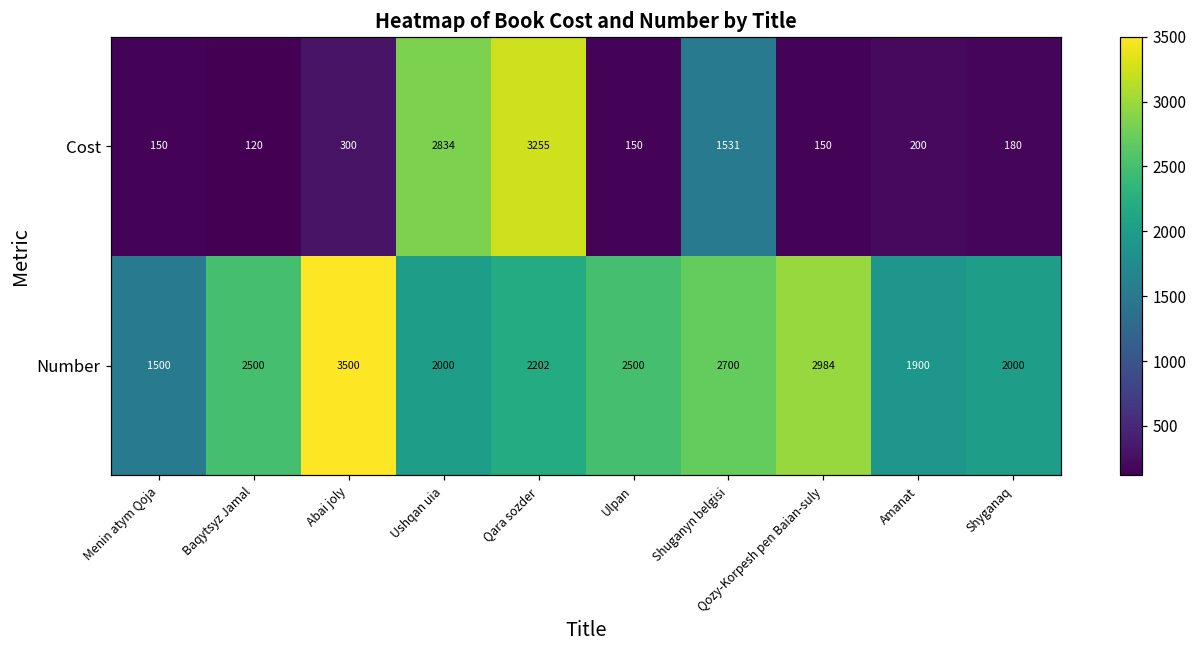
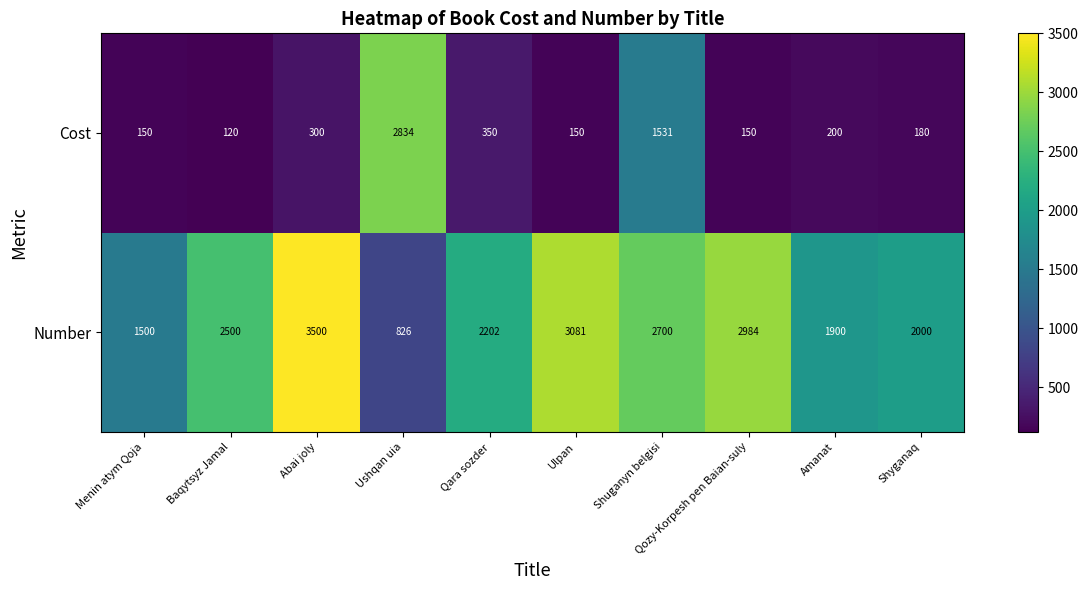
  {
    "Cost": {
      "Menin atym Qoja": 150,
      "Baqytsyz Jamal": 120,
      "Abai joly": 300,
      "Ushqan uia": 2834,
-     "Qara sozder": 3255,
+     "Qara sozder": 350,
      "Ulpan": 150,
      "Shuganyn belgisi": 1531,
      "Qozy-Korpesh pen Baian-suly": 150,
      "Amanat": 200,
      "Shyganaq": 180
    },
    "Number": {
      "Menin atym Qoja": 1500,
      "Baqytsyz Jamal": 2500,
      "Abai joly": 3500,
-     "Ushqan uia": 2000,
+     "Ushqan uia": 826,
      "Qara sozder": 2202,
-     "Ulpan": 2500,
+     "Ulpan": 3081,
      "Shuganyn belgisi": 2700,
      "Qozy-Korpesh pen Baian-suly": 2984,
      "Amanat": 1900,
      "Shyganaq": 2000
    }
  }
